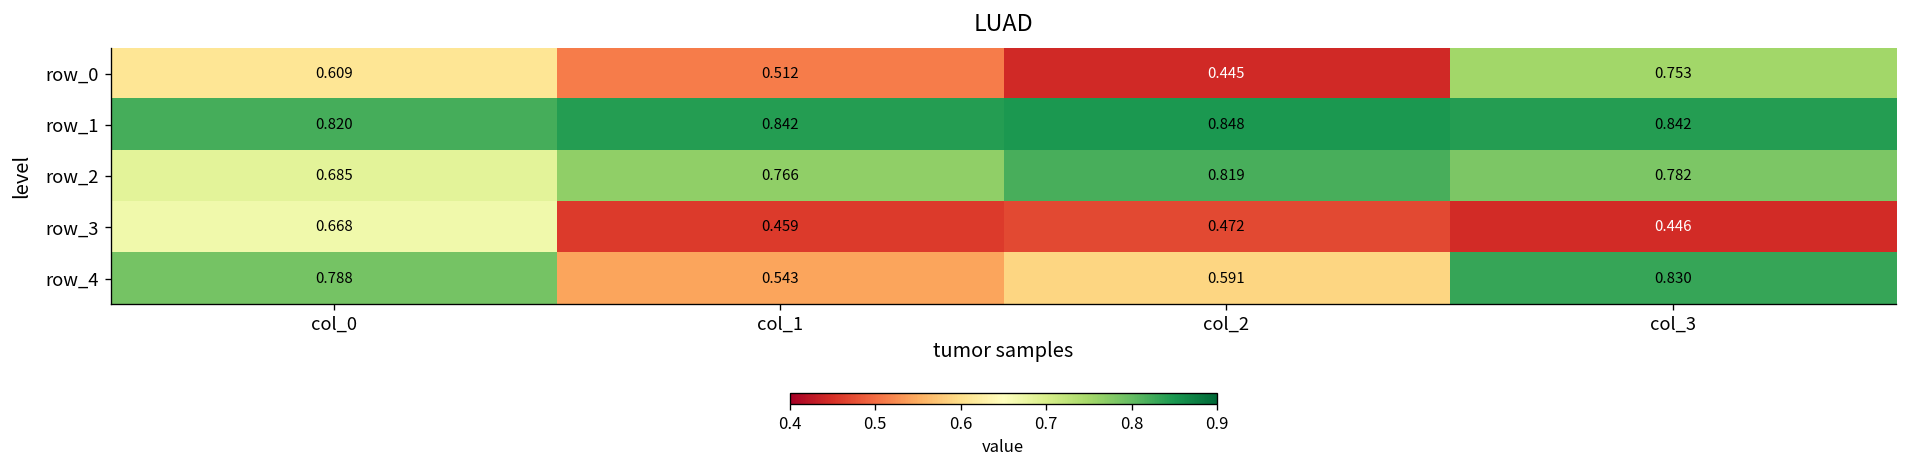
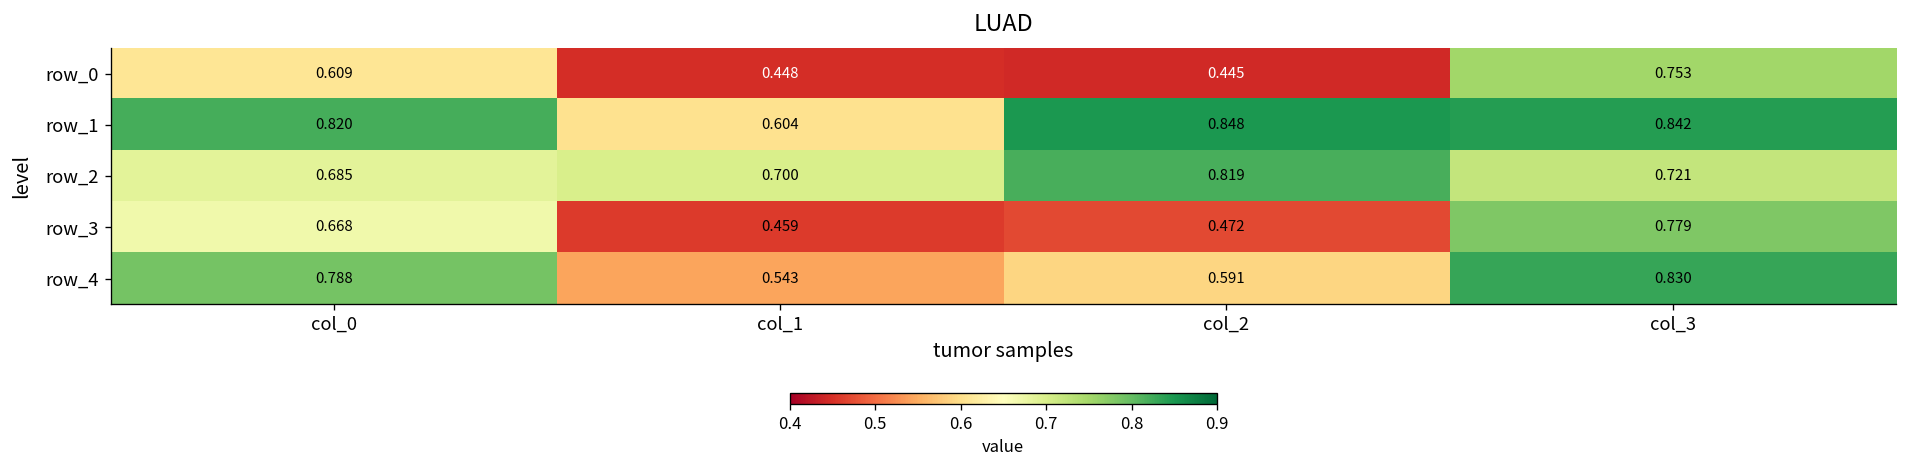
  {
    "row_0": {
      "col_0": 0.609,
-     "col_1": 0.512,
+     "col_1": 0.448,
      "col_2": 0.445,
      "col_3": 0.753
    },
    "row_1": {
      "col_0": 0.820,
-     "col_1": 0.842,
+     "col_1": 0.604,
      "col_2": 0.848,
      "col_3": 0.842
    },
    "row_2": {
      "col_0": 0.685,
-     "col_1": 0.766,
+     "col_1": 0.700,
      "col_2": 0.819,
-     "col_3": 0.782
+     "col_3": 0.721
    },
    "row_3": {
      "col_0": 0.668,
      "col_1": 0.459,
      "col_2": 0.472,
-     "col_3": 0.446
+     "col_3": 0.779
    },
    "row_4": {
      "col_0": 0.788,
      "col_1": 0.543,
      "col_2": 0.591,
      "col_3": 0.830
    }
  }
